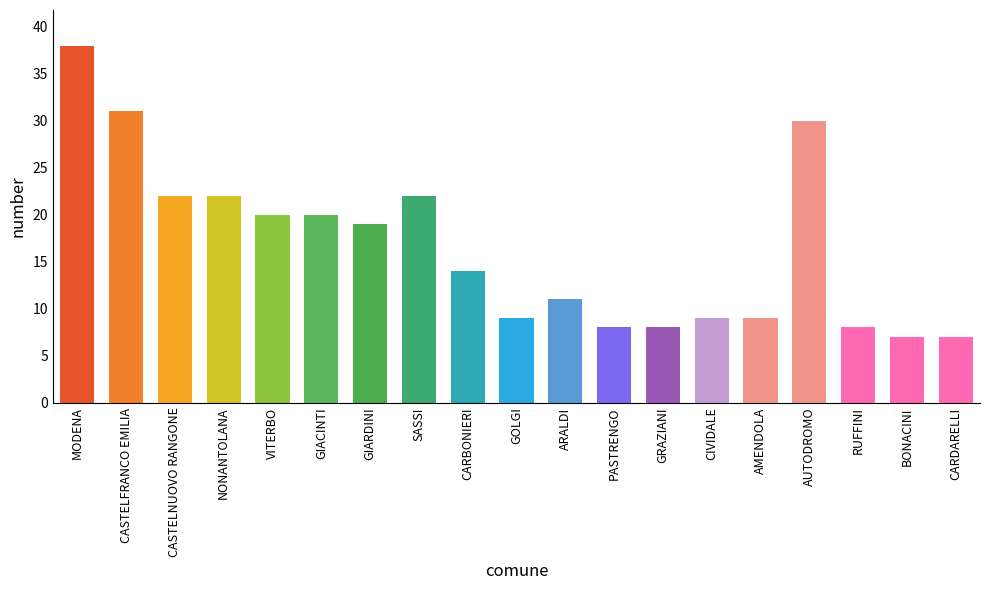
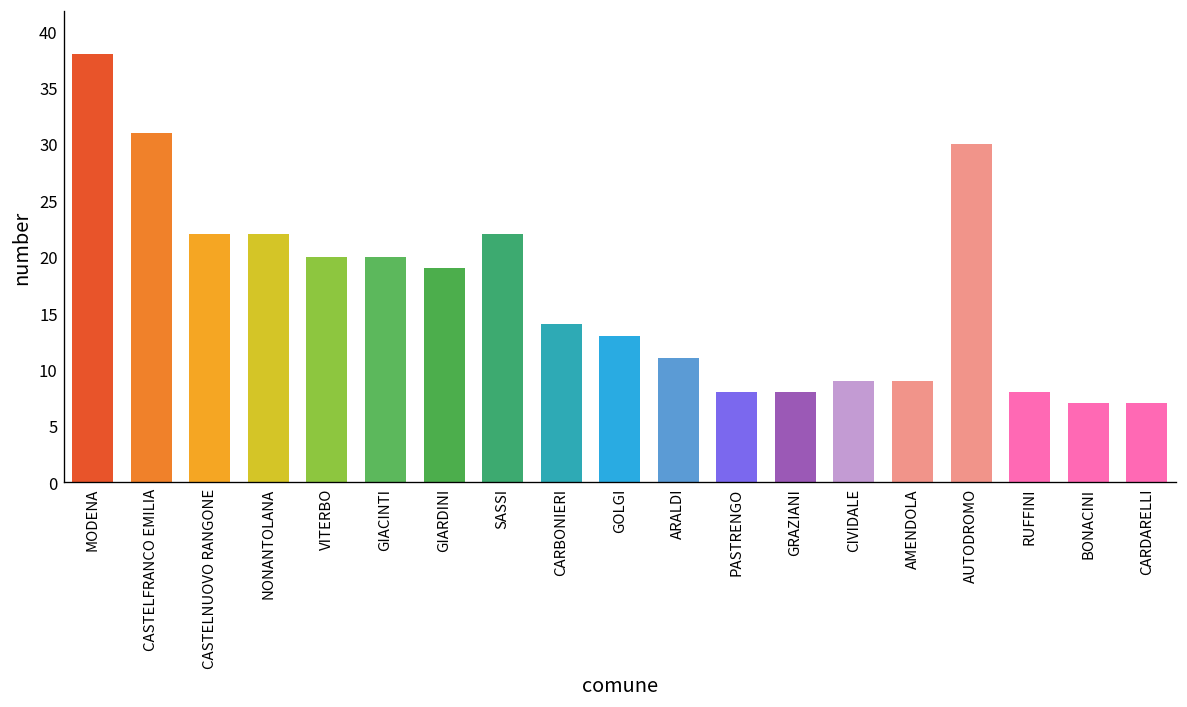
  {
    "MODENA": 38,
    "CASTELFRANCO EMILIA": 31,
    "CASTELNUOVO RANGONE": 22,
    "NONANTOLANA": 22,
    "VITERBO": 20,
    "GIACINTI": 20,
    "GIARDINI": 19,
    "SASSI": 22,
    "CARBONIERI": 14,
-   "GOLGI": 9,
+   "GOLGI": 13,
    "ARALDI": 11,
    "PASTRENGO": 8,
    "GRAZIANI": 8,
    "CIVIDALE": 9,
    "AMENDOLA": 9,
    "AUTODROMO": 30,
    "RUFFINI": 8,
    "BONACINI": 7,
    "CARDARELLI": 7
  }
